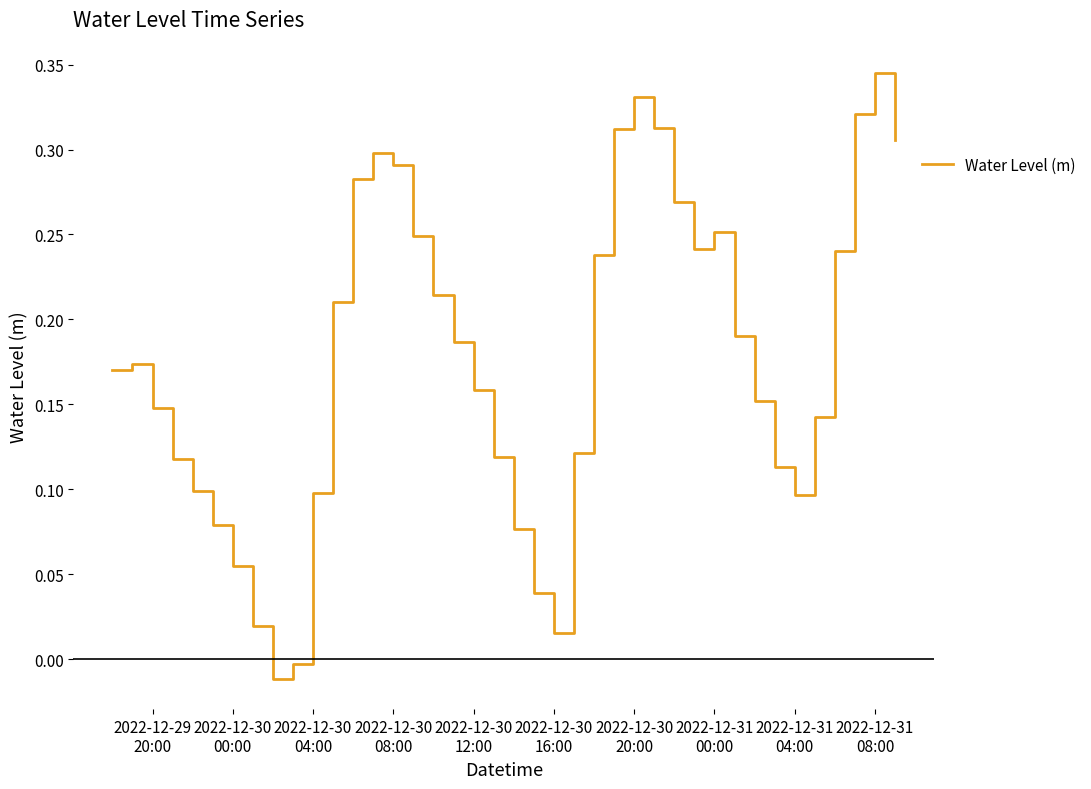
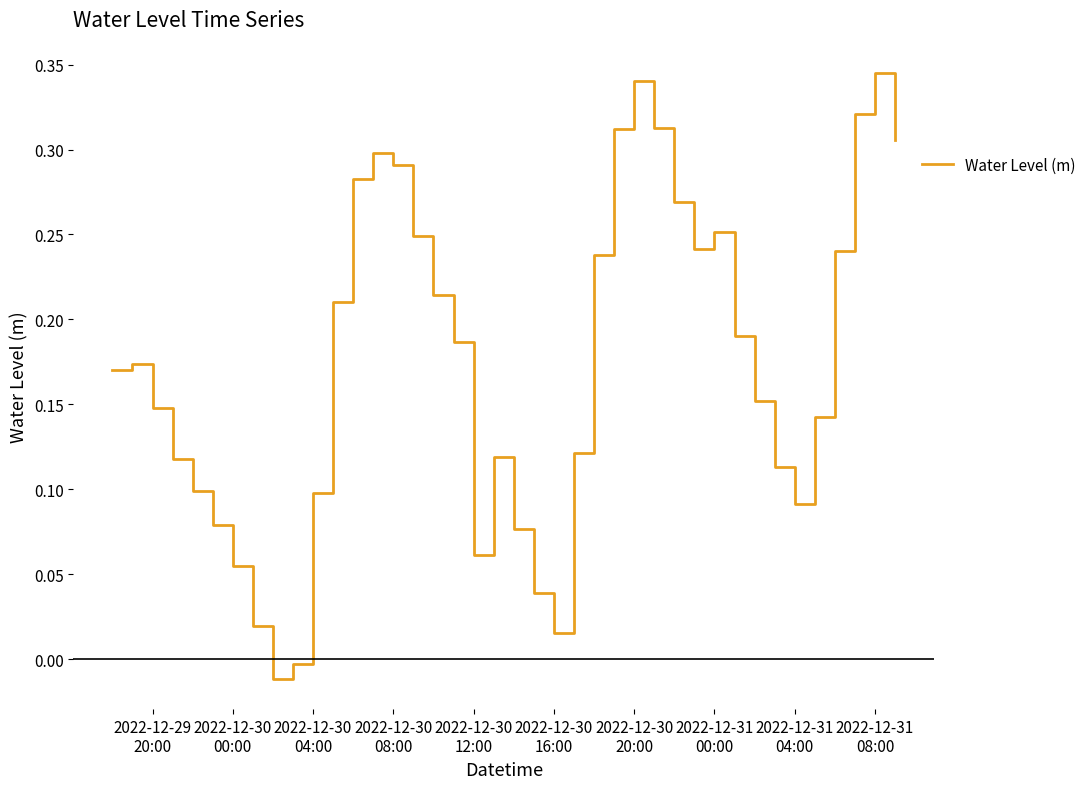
  {
    "2022-12-29 20:00": 0.148,
    "2022-12-30 00:00": 0.055,
    "2022-12-30 04:00": 0.098,
    "2022-12-30 08:00": 0.291,
-   "2022-12-30 12:00": 0.159,
+   "2022-12-30 12:00": 0.061,
    "2022-12-30 16:00": 0.015,
-   "2022-12-30 20:00": 0.331,
+   "2022-12-30 20:00": 0.341,
    "2022-12-31 00:00": 0.251,
-   "2022-12-31 04:00": 0.097,
+   "2022-12-31 04:00": 0.091,
    "2022-12-31 08:00": 0.345
  }
